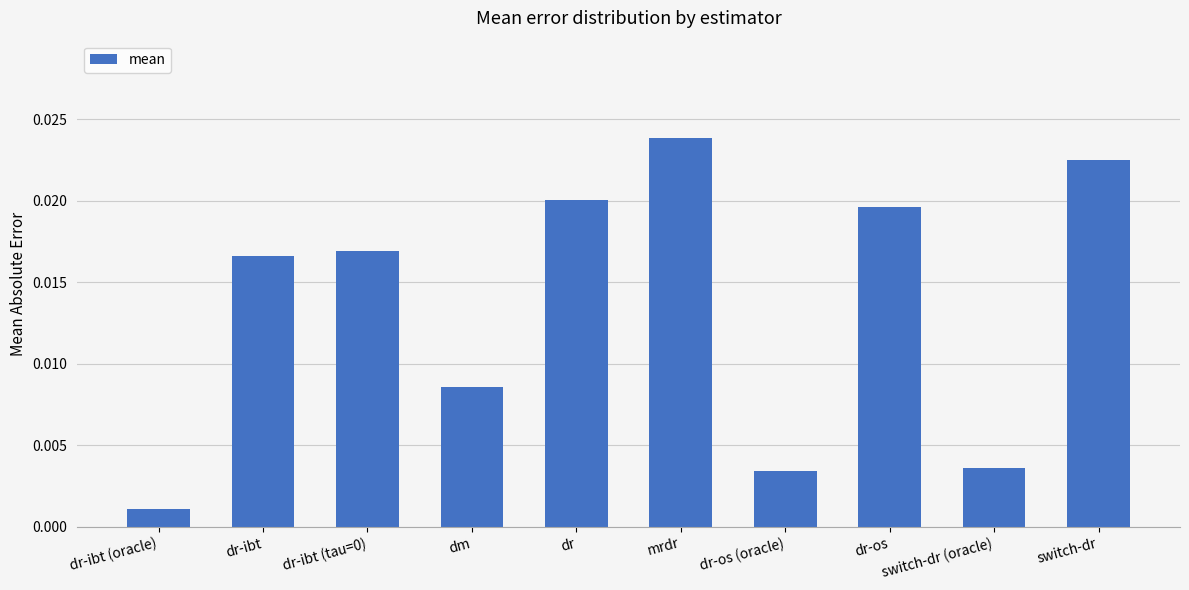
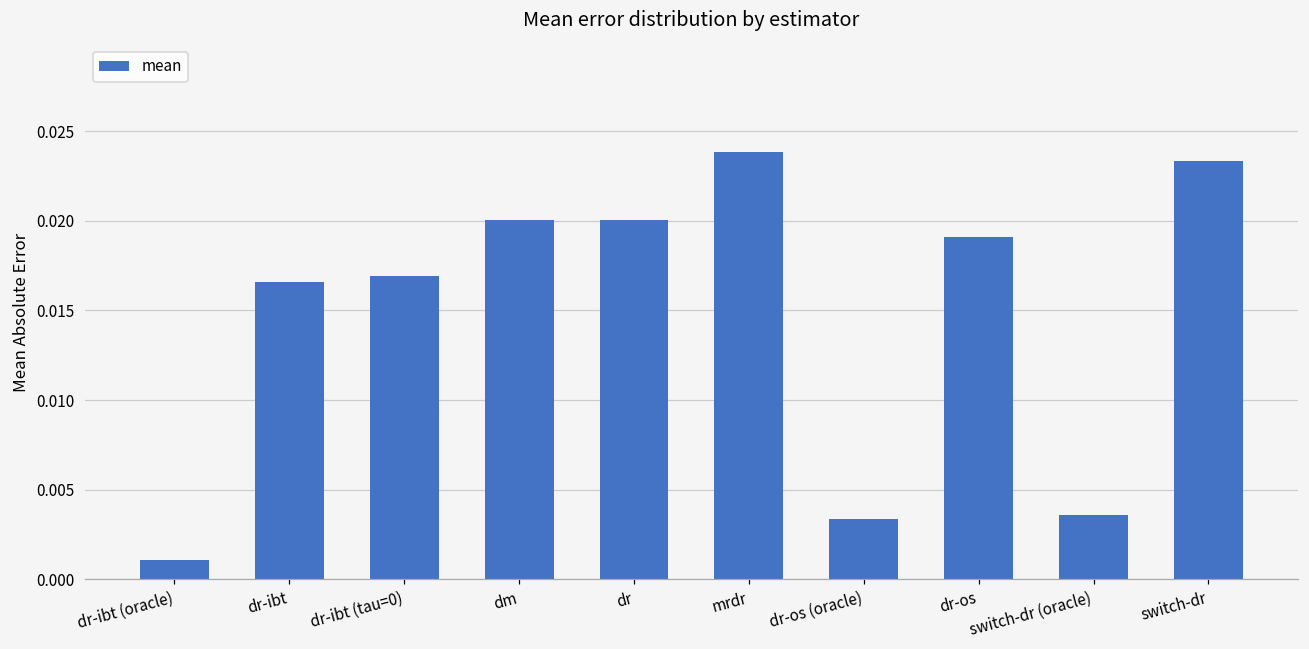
  {
    "dr-ibt (oracle)": 0.0011,
    "dr-ibt": 0.0166,
    "dr-ibt (tau=0)": 0.0169,
-   "dm": 0.0086,
+   "dm": 0.0200,
    "dr": 0.0201,
    "mrdr": 0.0239,
    "dr-os (oracle)": 0.0034,
-   "dr-os": 0.0196,
+   "dr-os": 0.0191,
    "switch-dr (oracle)": 0.0036,
-   "switch-dr": 0.0225
+   "switch-dr": 0.0234
  }
